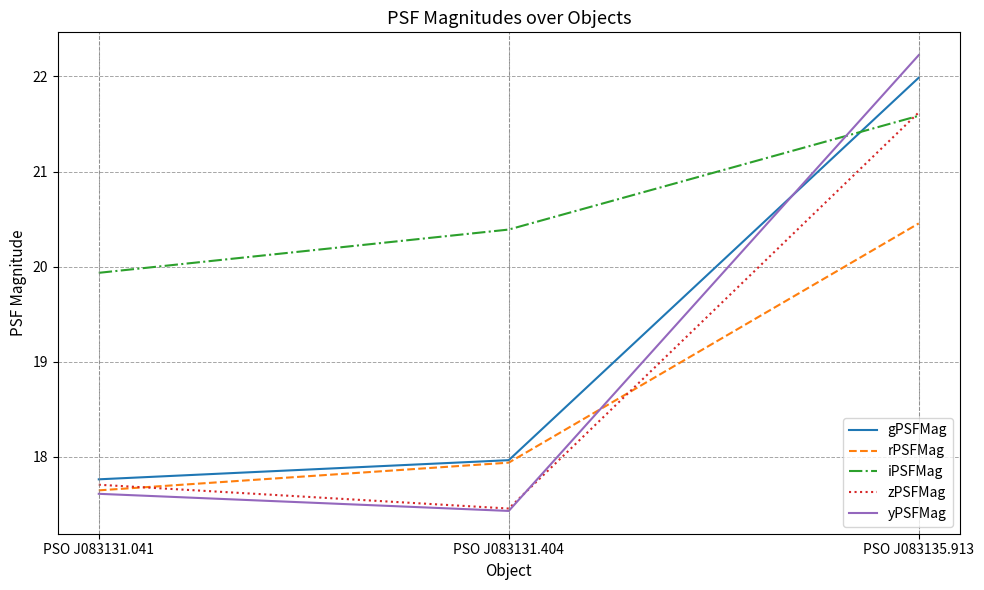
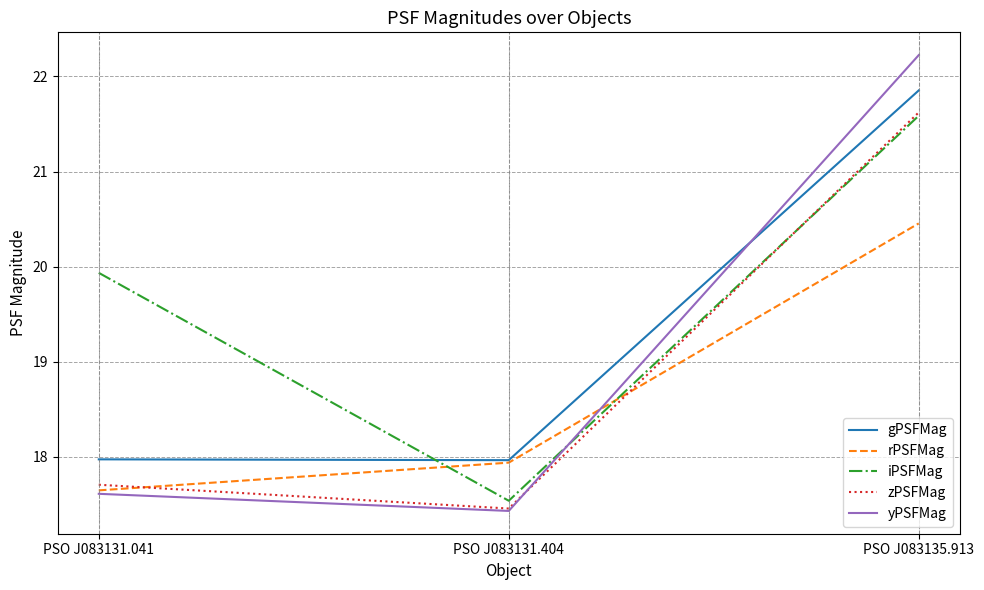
  {
    "gPSFMag": {
-     "PSO J083131.041": 17.8,
-     "PSO J083135.913": 22.0
+     "PSO J083131.041": 18.0,
+     "PSO J083135.913": 21.9
    },
    "rPSFMag": {
      "PSO J083131.041": 17.6,
      "PSO J083135.913": 20.5
    },
    "iPSFMag": {
      "PSO J083131.041": 19.9,
-     "PSO J083131.404": 20.4,
+     "PSO J083131.404": 17.5,
      "PSO J083135.913": 21.6
    },
    "zPSFMag": {
      "PSO J083131.041": 17.7,
      "PSO J083135.913": 21.6
    },
    "yPSFMag": {
      "PSO J083131.041": 17.6,
      "PSO J083135.913": 22.2
    }
  }
